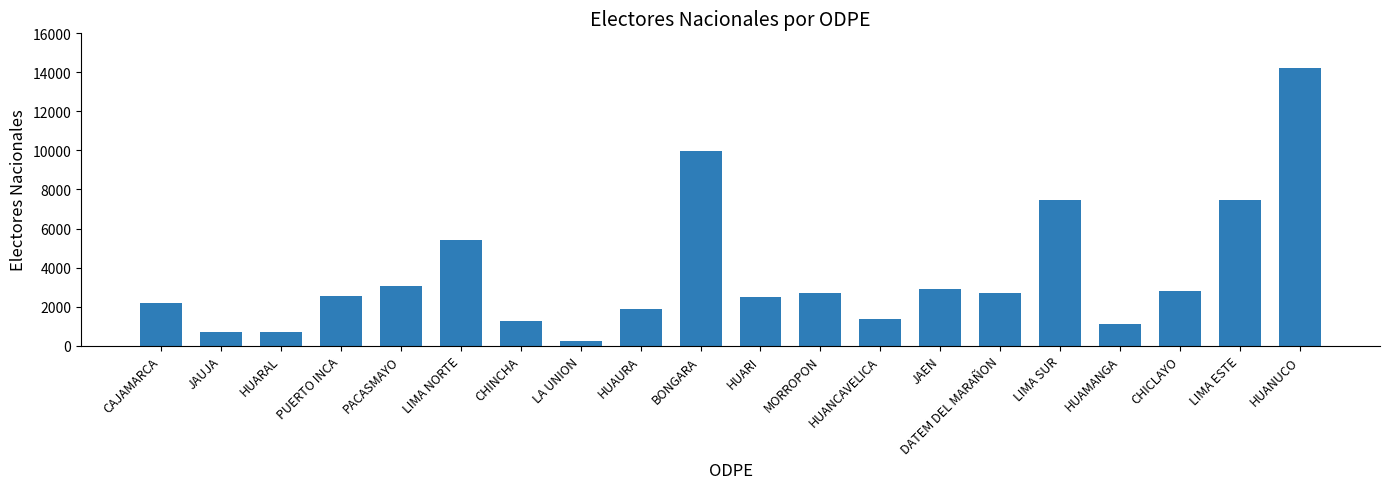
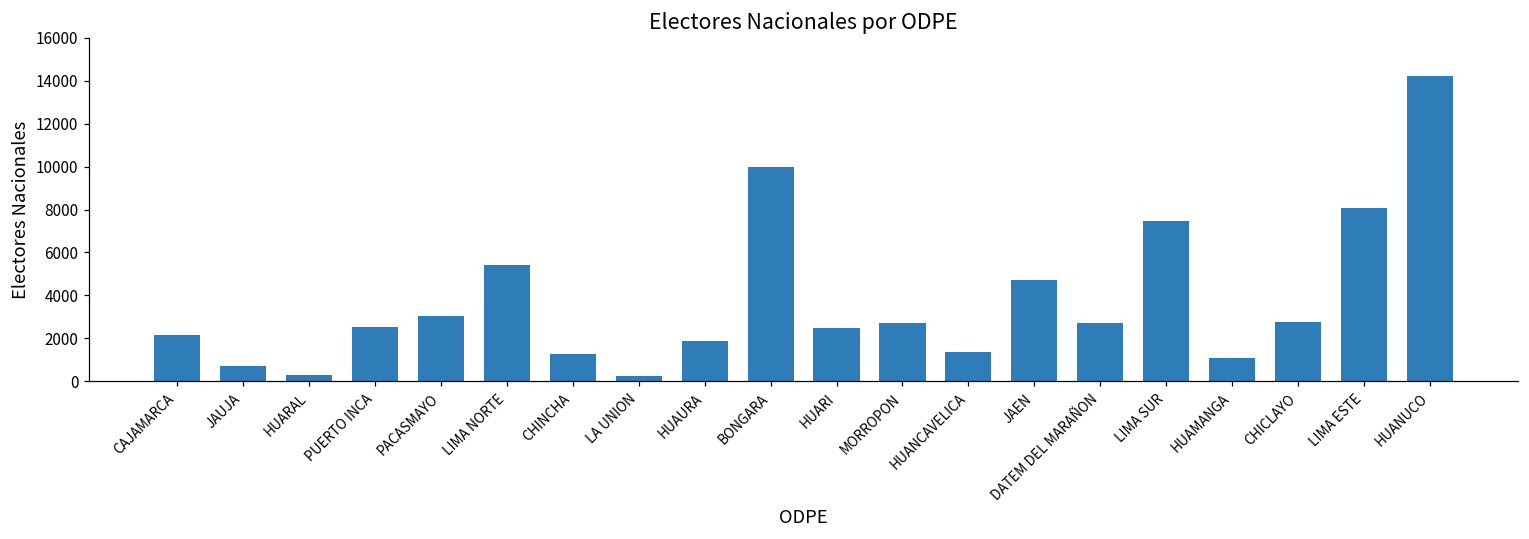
  {
    "CAJAMARCA": 2200,
    "JAUJA": 700,
-   "HUARAL": 700,
+   "HUARAL": 300,
    "PUERTO INCA": 2500,
    "PACASMAYO": 3000,
    "LIMA NORTE": 5400,
    "CHINCHA": 1300,
    "LA UNION": 200,
    "HUAURA": 1900,
    "BONGARA": 10000,
    "HUARI": 2500,
    "MORROPON": 2700,
    "HUANCAVELICA": 1300,
-   "JAEN": 2900,
+   "JAEN": 4700,
    "DATEM DEL MARAÑON": 2700,
    "LIMA SUR": 7500,
    "HUAMANGA": 1100,
    "CHICLAYO": 2800,
-   "LIMA ESTE": 7500,
+   "LIMA ESTE": 8100,
    "HUANUCO": 14200
  }
